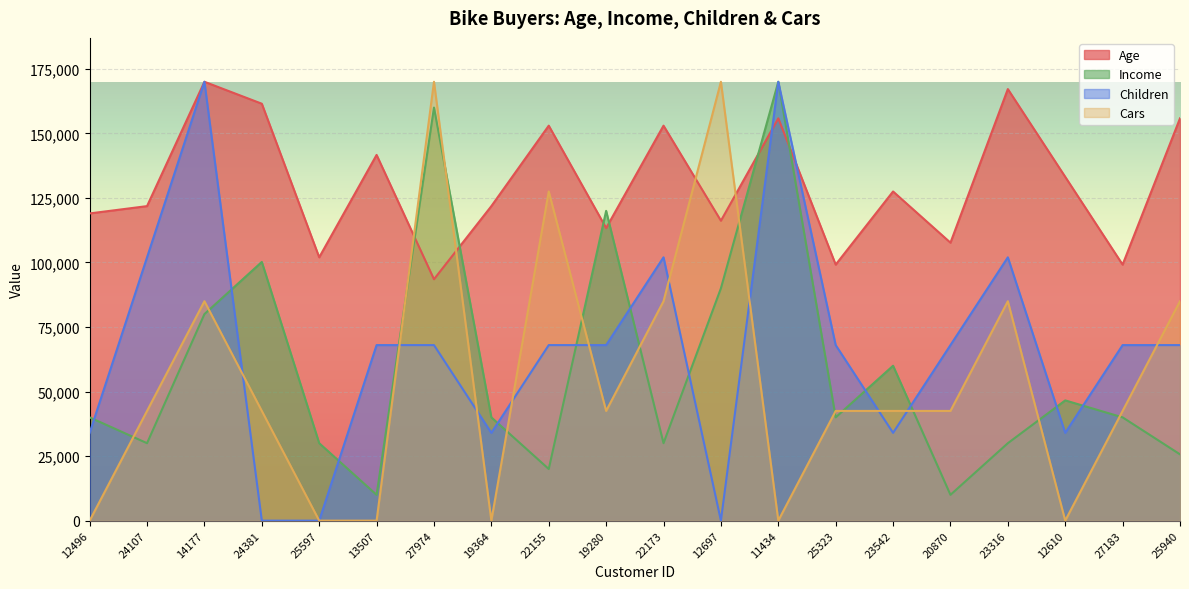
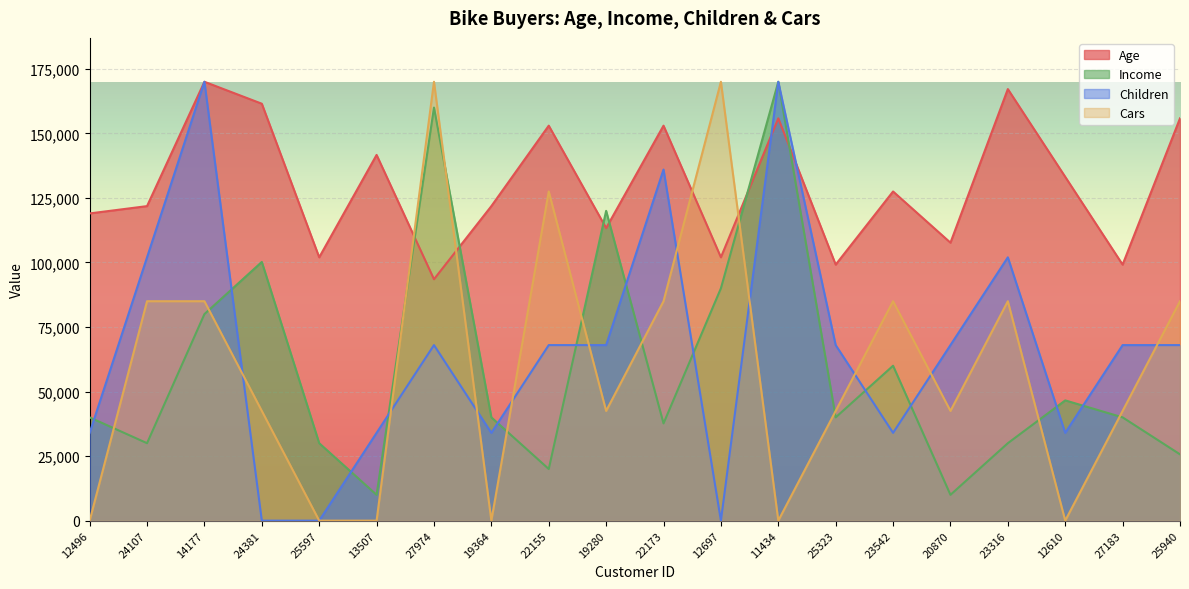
  {
    "Age": {
      "12496": "119,000",
      "24107": "122,000",
      "24381": "162,000",
      "25597": "102,000",
      "13507": "142,000",
      "27974": "94,000",
      "19364": "122,000",
      "22155": "153,000",
      "19280": "113,000",
      "22173": "153,000",
-     "12697": "116,000",
+     "12697": "102,000",
      "11434": "156,000",
      "25323": "99,000",
      "23542": "128,000",
      "20870": "108,000",
      "23316": "167,000",
      "12610": "133,000",
      "27183": "99,000",
      "25940": "156,000"
    },
    "Income": {
      "12496": "40,000",
      "24107": "30,000",
      "14177": "80,000",
      "24381": "100,000",
      "25597": "30,000",
      "13507": "10,000",
      "27974": "160,000",
      "19364": "40,000",
      "22155": "20,000",
      "19280": "120,000",
-     "22173": "30,000",
+     "22173": "38,000",
      "12697": "90,000",
      "25323": "40,000",
      "23542": "60,000",
      "20870": "10,000",
      "23316": "30,000",
      "12610": "47,000",
      "27183": "40,000",
      "25940": "26,000"
    },
    "Children": {
      "12496": "34,000",
      "24107": "102,000",
      "24381": "0",
-     "13507": "68,000",
+     "13507": "34,000",
      "27974": "68,000",
      "19364": "34,000",
      "22155": "68,000",
      "19280": "68,000",
-     "22173": "102,000",
+     "22173": "136,000",
      "12697": "0",
      "25323": "68,000",
      "23542": "34,000",
      "20870": "68,000",
      "23316": "102,000",
      "12610": "34,000",
      "27183": "68,000",
      "25940": "68,000"
    },
    "Cars": {
      "12496": "0",
-     "24107": "43,000",
+     "24107": "85,000",
      "14177": "85,000",
      "24381": "43,000",
      "13507": "0",
      "27974": "170,000",
      "19364": "0",
      "22155": "128,000",
      "19280": "43,000",
      "22173": "85,000",
      "12697": "170,000",
      "11434": "0",
      "25323": "43,000",
-     "23542": "43,000",
+     "23542": "85,000",
      "20870": "43,000",
      "23316": "85,000",
      "12610": "0",
      "27183": "43,000",
      "25940": "85,000"
    }
  }
